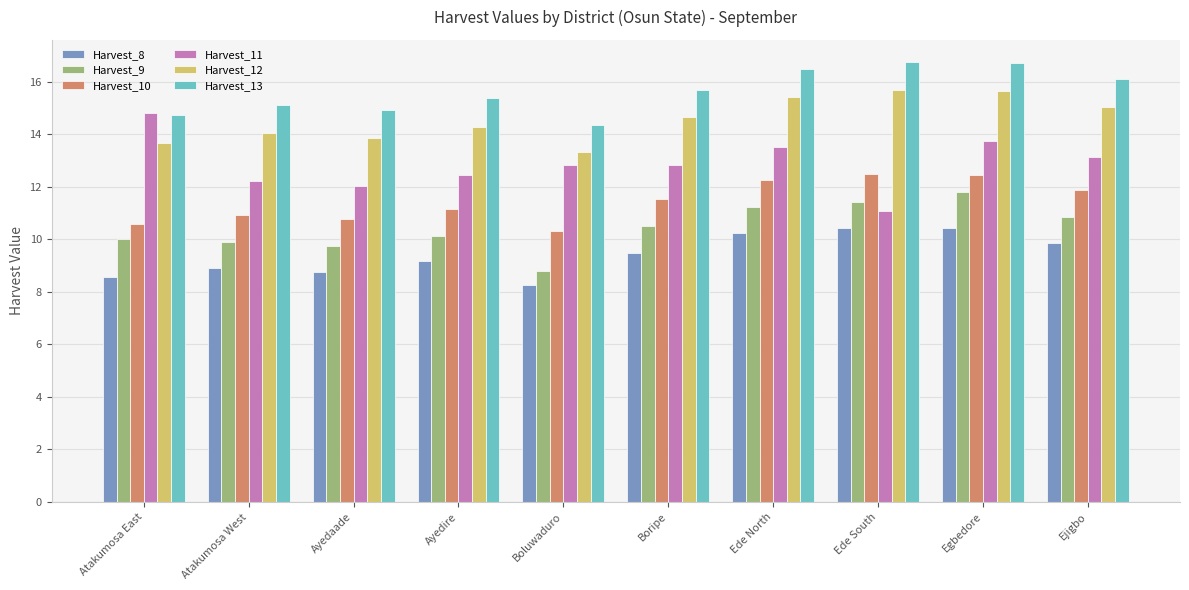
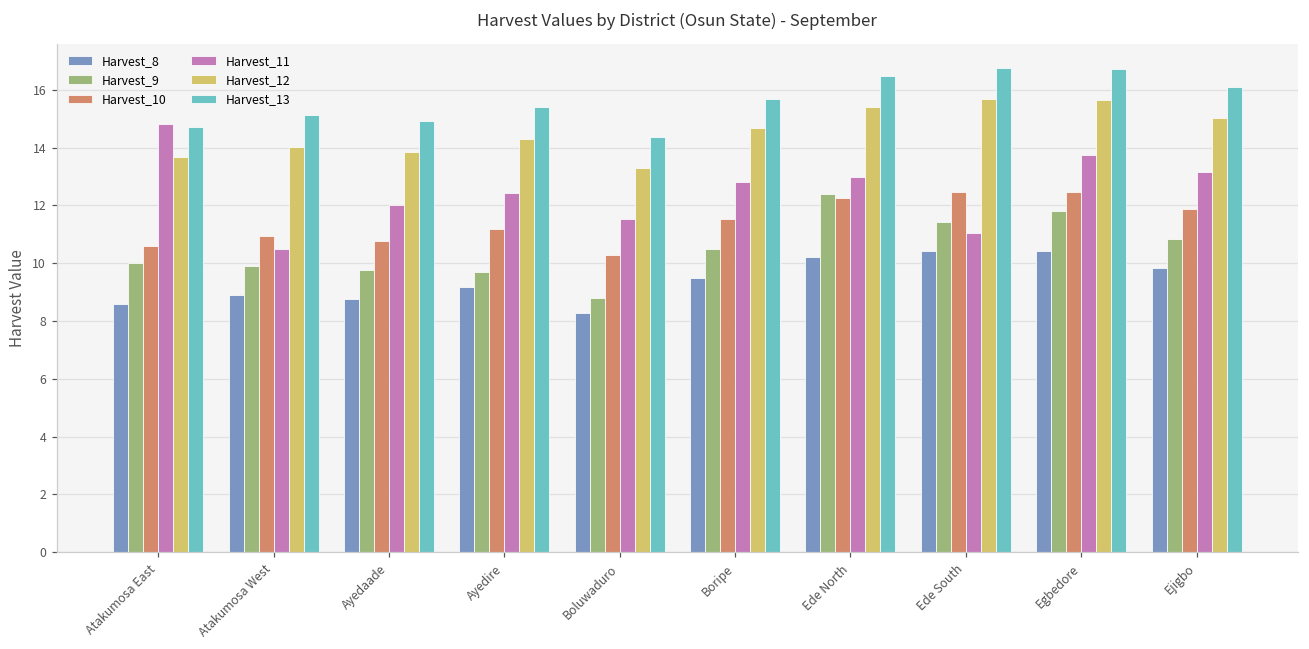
  {
    "Harvest_9": {
      "Atakumosa East": 10.0,
      "Atakumosa West": 9.9,
      "Ayedaade": 9.8,
-     "Ayedire": 10.1,
+     "Ayedire": 9.7,
      "Boluwaduro": 8.8,
      "Boripe": 10.5,
-     "Ede North": 11.2,
+     "Ede North": 12.4,
      "Ede South": 11.4,
      "Egbedore": 11.8,
      "Ejigbo": 10.8
    },
    "Harvest_11": {
      "Atakumosa East": 14.8,
-     "Atakumosa West": 12.2,
+     "Atakumosa West": 10.5,
      "Ayedaade": 12.0,
      "Ayedire": 12.4,
-     "Boluwaduro": 12.8,
+     "Boluwaduro": 11.5,
      "Boripe": 12.8,
-     "Ede North": 13.5,
+     "Ede North": 13.0,
      "Ede South": 11.1,
      "Egbedore": 13.8,
      "Ejigbo": 13.1
    }
  }
